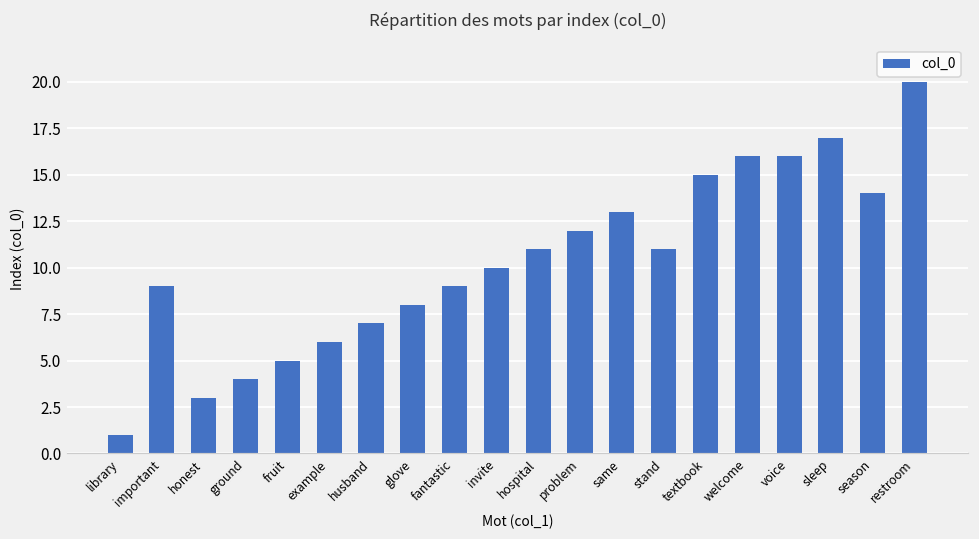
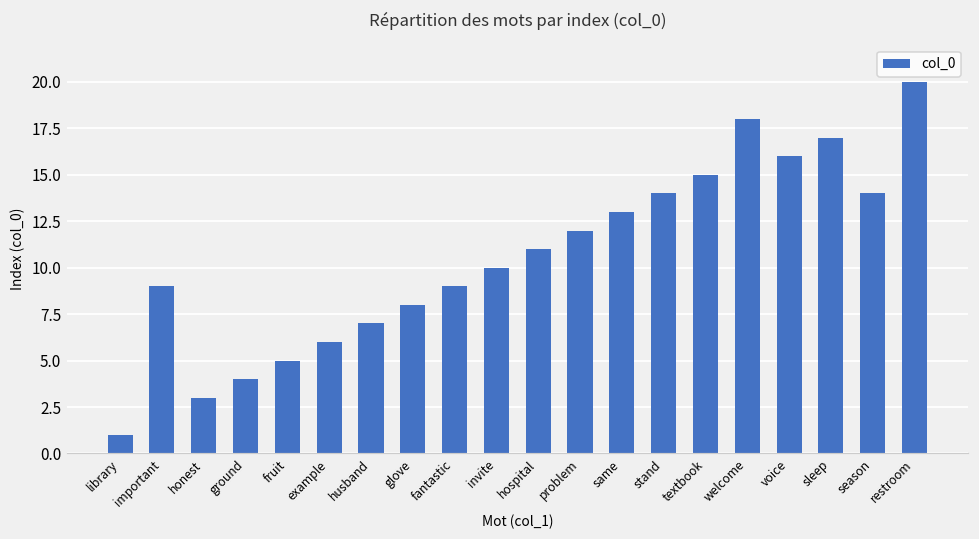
  {
    "library": 1,
    "important": 9,
    "honest": 3,
    "ground": 4,
    "fruit": 5,
    "example": 6,
    "husband": 7,
    "glove": 8,
    "fantastic": 9,
    "invite": 10,
    "hospital": 11,
    "problem": 12,
    "same": 13,
-   "stand": 11,
+   "stand": 14,
    "textbook": 15,
-   "welcome": 16,
+   "welcome": 18,
    "voice": 16,
    "sleep": 17,
    "season": 14,
    "restroom": 20
  }
